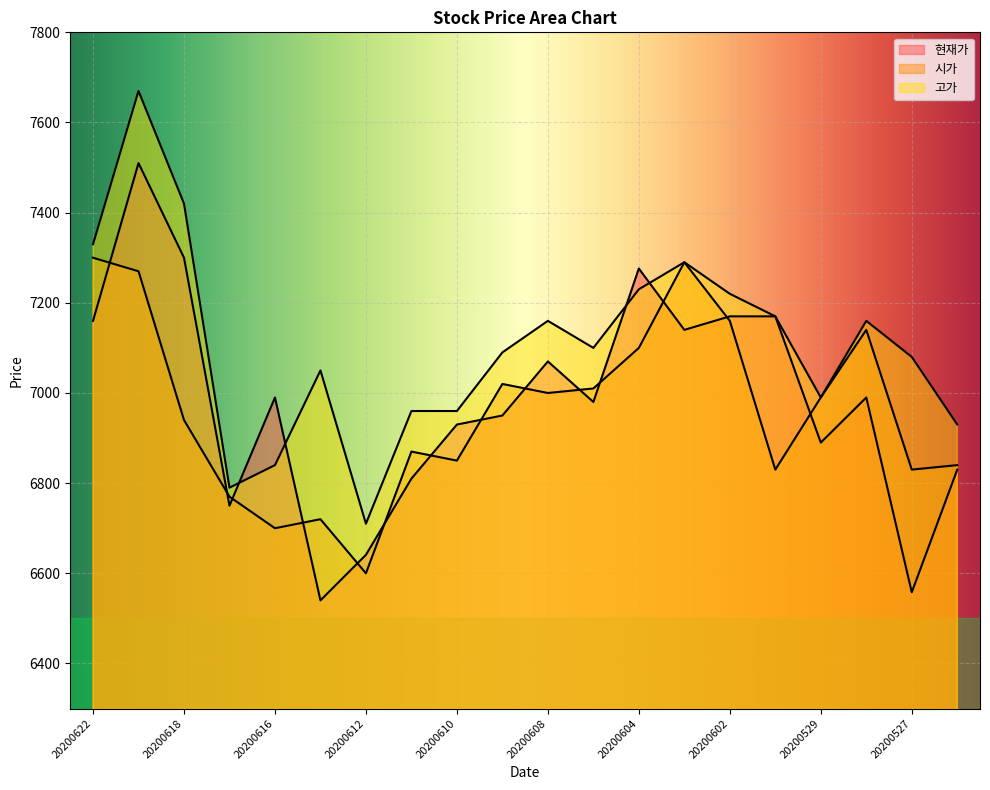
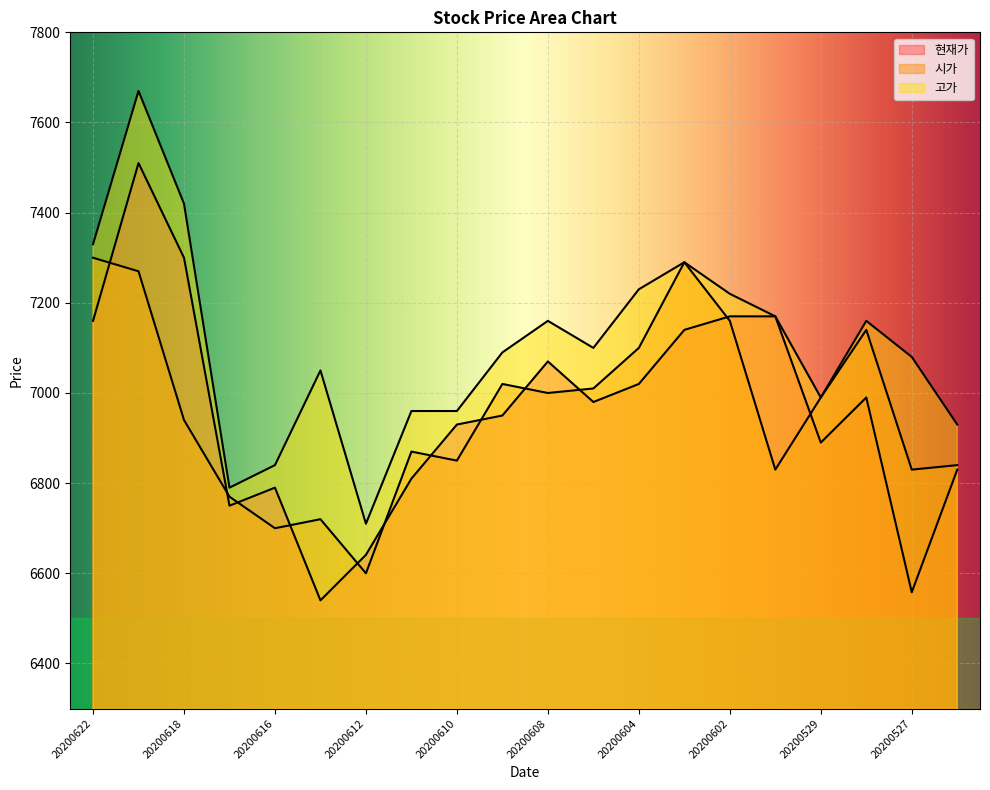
  {
    "현재가": {
      "20200622": 7160,
      "20200618": 7300,
-     "20200616": 6990,
+     "20200616": 6790,
      "20200612": 6640,
      "20200610": 6930,
      "20200608": 7070,
-     "20200604": 7280,
+     "20200604": 7020,
      "20200602": 7170,
      "20200529": 6890,
      "20200527": 6560
    }
  }
